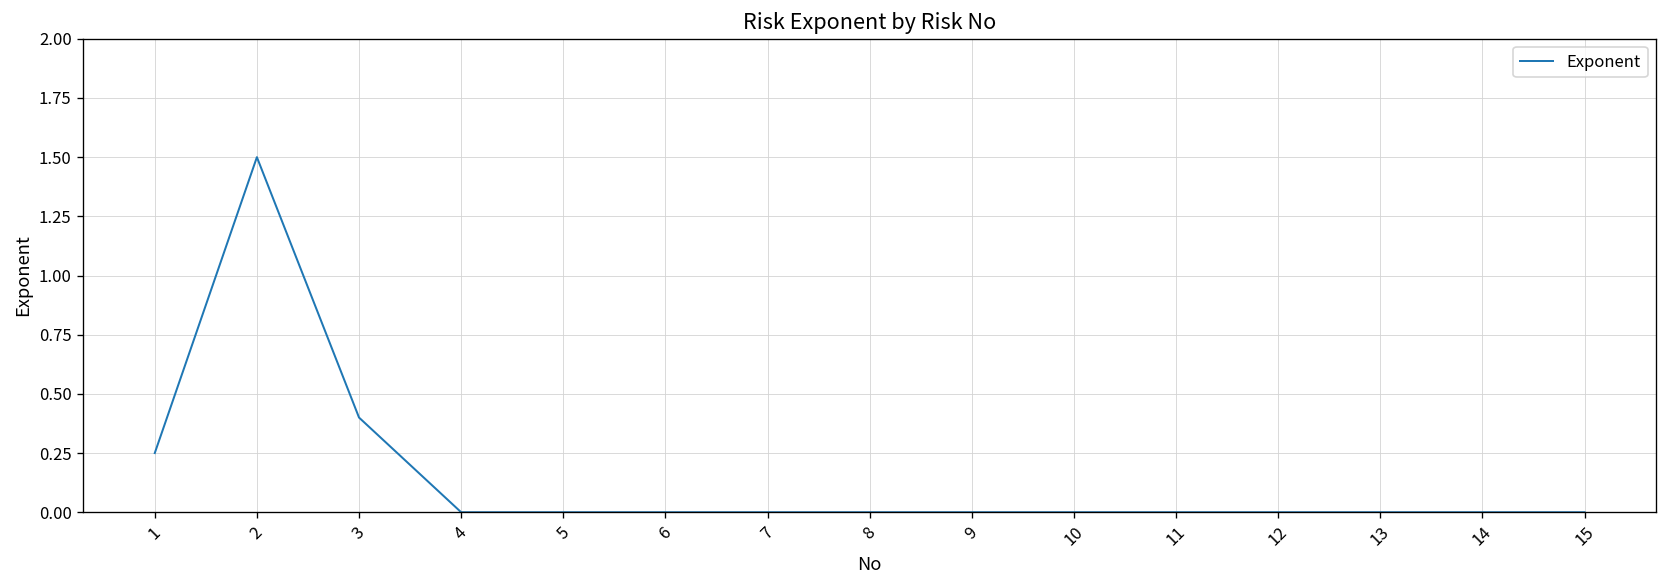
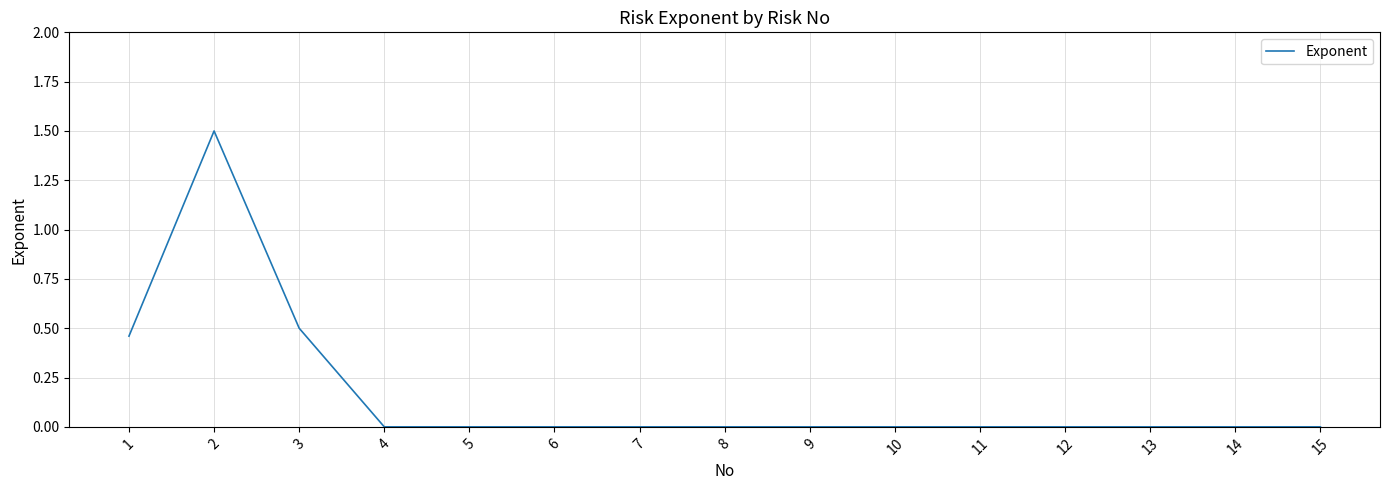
  {
-   "1": 0.25,
+   "1": 0.46,
    "2": 1.50,
-   "3": 0.4,
+   "3": 0.5,
    "4": 0.00,
    "5": 0.00,
    "6": 0.00,
    "7": 0.00,
    "8": 0.00,
    "9": 0.00,
    "10": 0.00,
    "11": 0.00,
    "12": 0.00,
    "13": 0.00,
    "14": 0.00,
    "15": 0.00
  }
